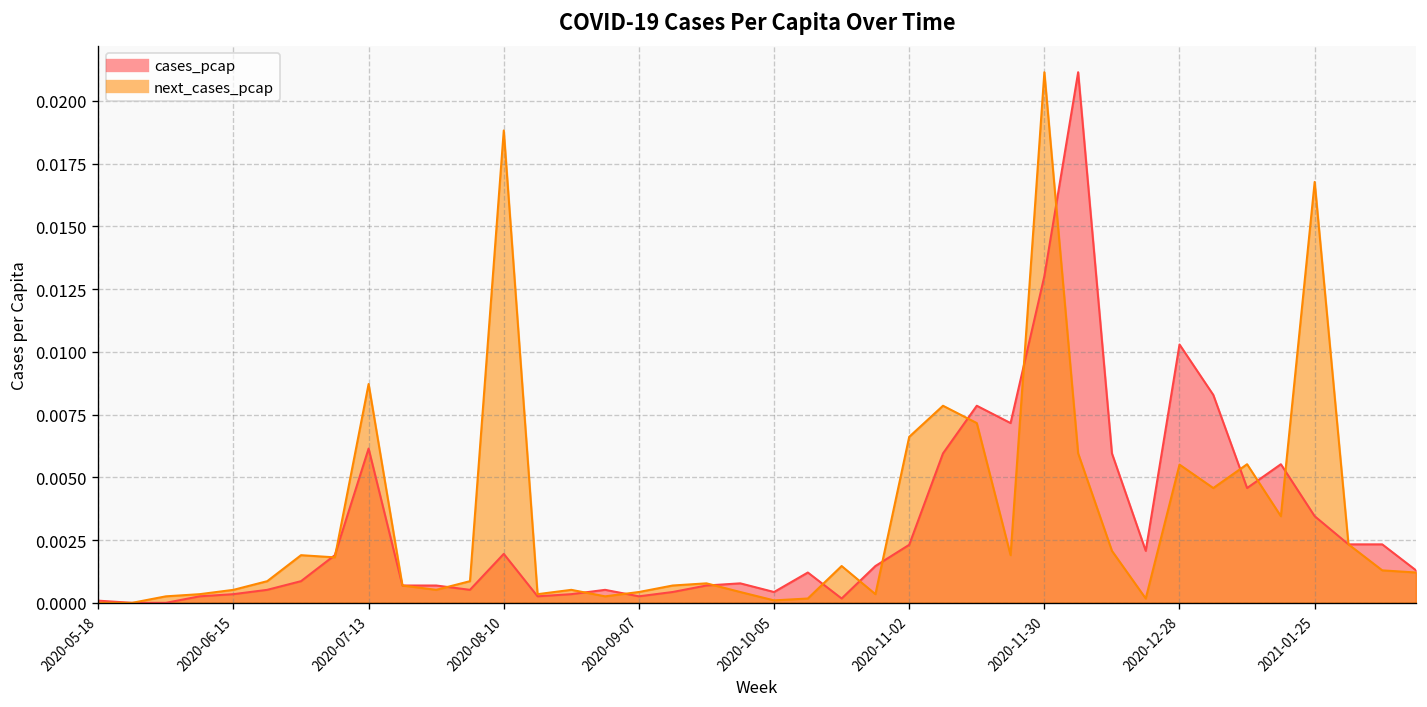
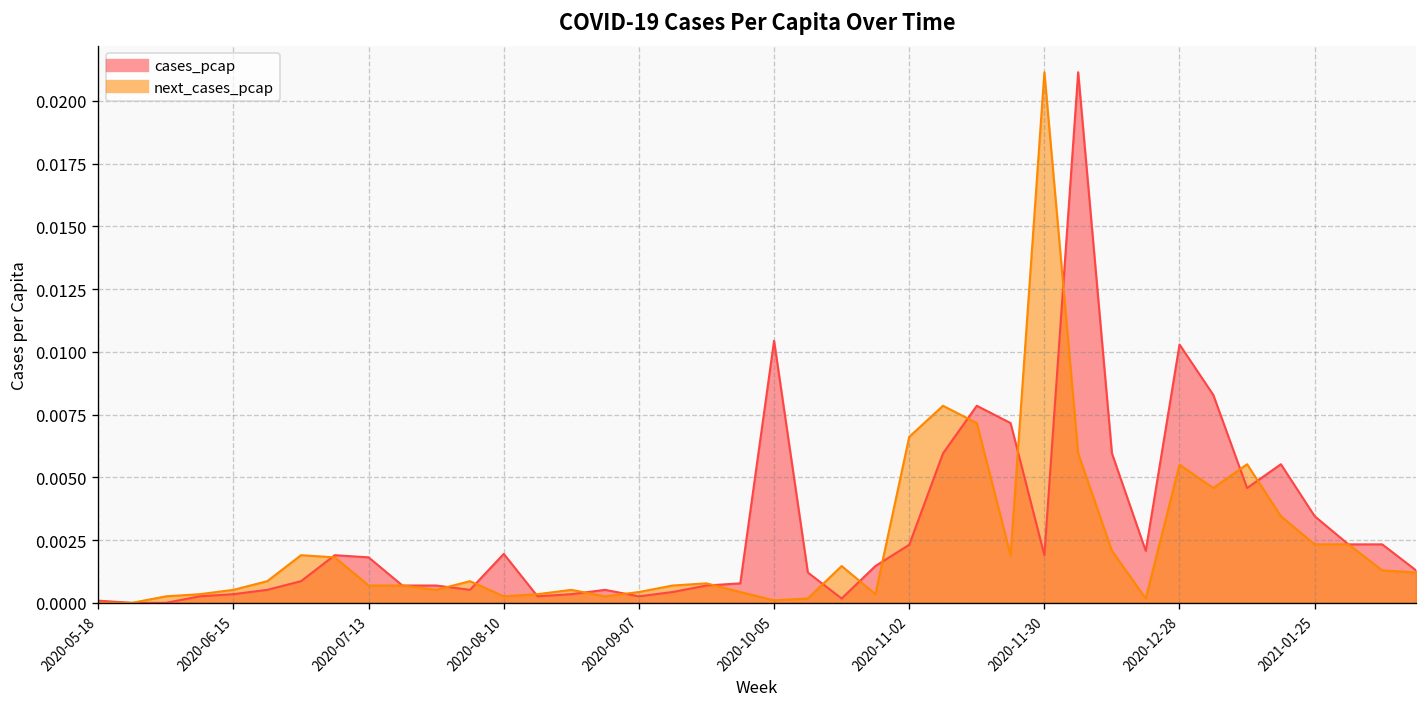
  {
    "cases_pcap": {
      "2020-06-15": 0.0003,
-     "2020-07-13": 0.0061,
+     "2020-07-13": 0.0018,
      "2020-08-10": 0.0020,
      "2020-09-07": 0.0003,
-     "2020-10-05": 0.0004,
+     "2020-10-05": 0.0104,
      "2020-11-02": 0.0023,
-     "2020-11-30": 0.0130,
+     "2020-11-30": 0.0019,
      "2020-12-28": 0.0103,
      "2021-01-25": 0.0035
    },
    "next_cases_pcap": {
      "2020-06-15": 0.0005,
-     "2020-07-13": 0.0087,
-     "2020-08-10": 0.0188,
+     "2020-07-13": 0.0007,
+     "2020-08-10": 0.0003,
      "2020-09-07": 0.0004,
      "2020-10-05": 0.0001,
      "2020-11-02": 0.0066,
      "2020-11-30": 0.0211,
      "2020-12-28": 0.0055,
-     "2021-01-25": 0.0168
+     "2021-01-25": 0.0023
    }
  }
